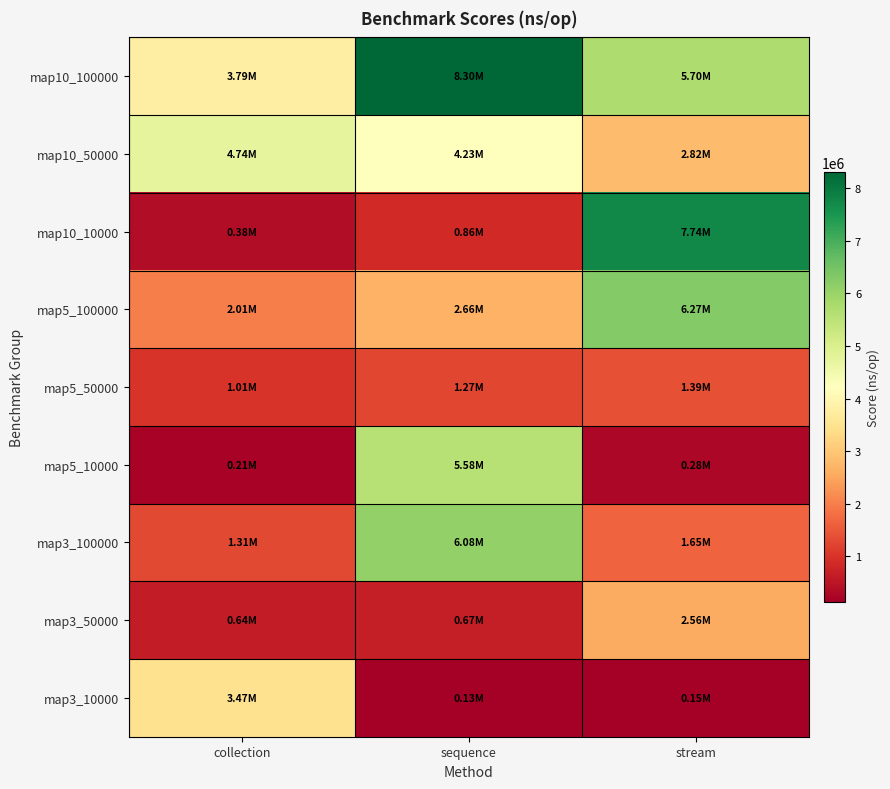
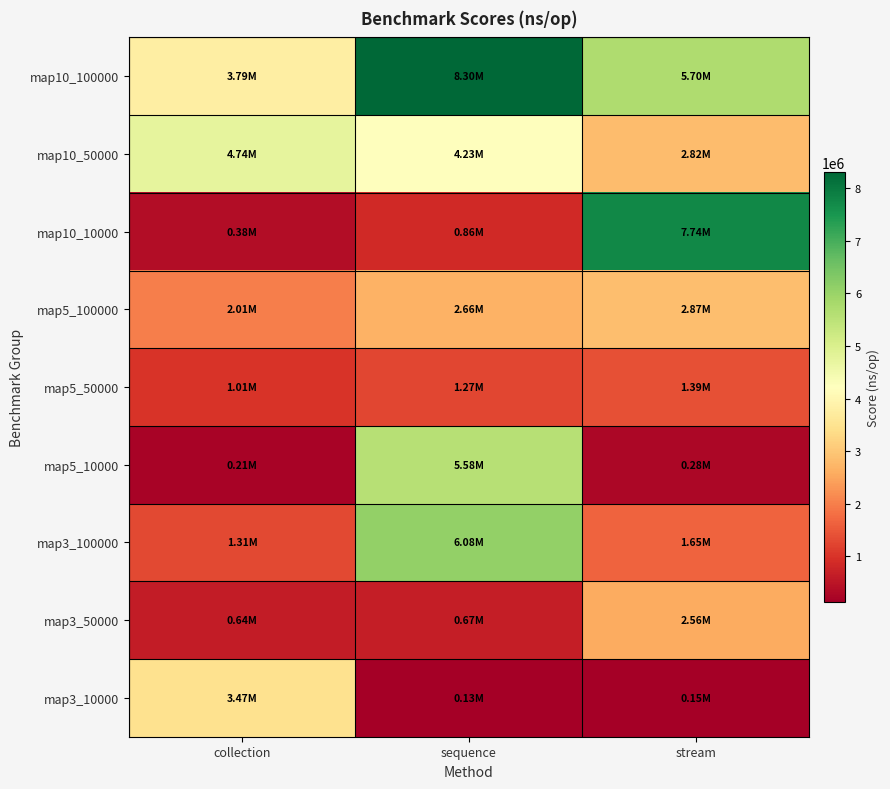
  {
    "map10_100000": {
      "collection": "3.79M",
      "sequence": "8.30M",
      "stream": "5.70M"
    },
    "map10_50000": {
      "collection": "4.74M",
      "sequence": "4.23M",
      "stream": "2.82M"
    },
    "map10_10000": {
      "collection": "0.38M",
      "sequence": "0.86M",
      "stream": "7.74M"
    },
    "map5_100000": {
      "collection": "2.01M",
      "sequence": "2.66M",
-     "stream": "6.27M"
+     "stream": "2.87M"
    },
    "map5_50000": {
      "collection": "1.01M",
      "sequence": "1.27M",
      "stream": "1.39M"
    },
    "map5_10000": {
      "collection": "0.21M",
      "sequence": "5.58M",
      "stream": "0.28M"
    },
    "map3_100000": {
      "collection": "1.31M",
      "sequence": "6.08M",
      "stream": "1.65M"
    },
    "map3_50000": {
      "collection": "0.64M",
      "sequence": "0.67M",
      "stream": "2.56M"
    },
    "map3_10000": {
      "collection": "3.47M",
      "sequence": "0.13M",
      "stream": "0.15M"
    }
  }
